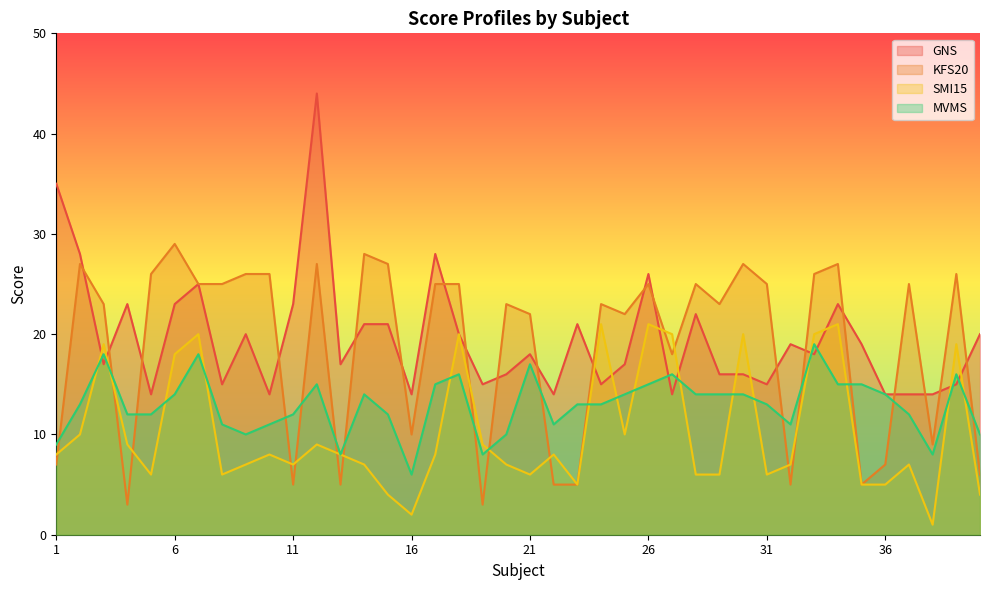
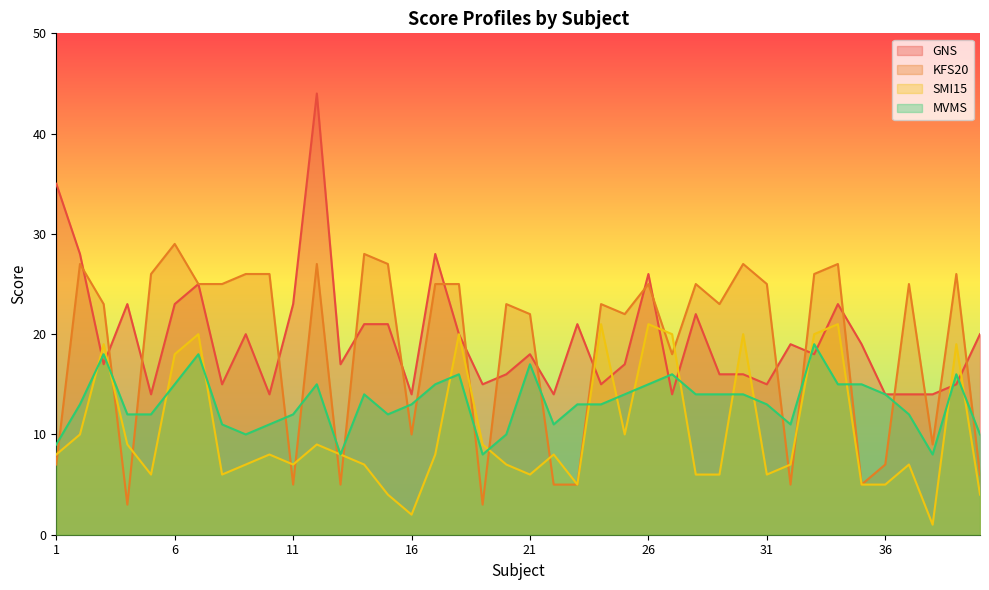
  {
    "MVMS": {
      "1": 9,
-     "6": 14,
+     "6": 15,
      "11": 12,
-     "16": 6,
+     "16": 13,
      "21": 17,
      "26": 15,
      "31": 13
    }
  }
